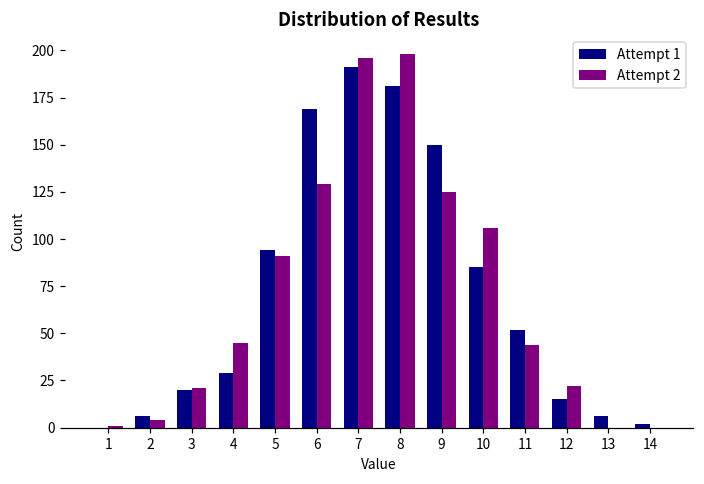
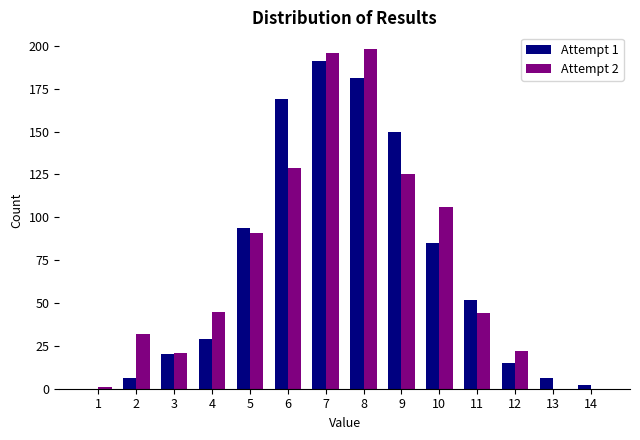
  {
    "Attempt 1": {
      "1": 0,
      "2": 6,
      "3": 20,
      "4": 29,
      "5": 94,
      "6": 169,
      "7": 191,
      "8": 181,
      "9": 150,
      "10": 85,
      "11": 52,
      "12": 15,
      "13": 6,
      "14": 2
    },
    "Attempt 2": {
-     "2": 4,
+     "2": 32,
      "3": 21,
      "4": 45,
      "5": 91,
      "6": 129,
      "7": 196,
      "8": 198,
      "9": 125,
      "10": 106,
      "11": 44,
      "12": 22,
      "13": 0,
      "14": 0
    }
  }
